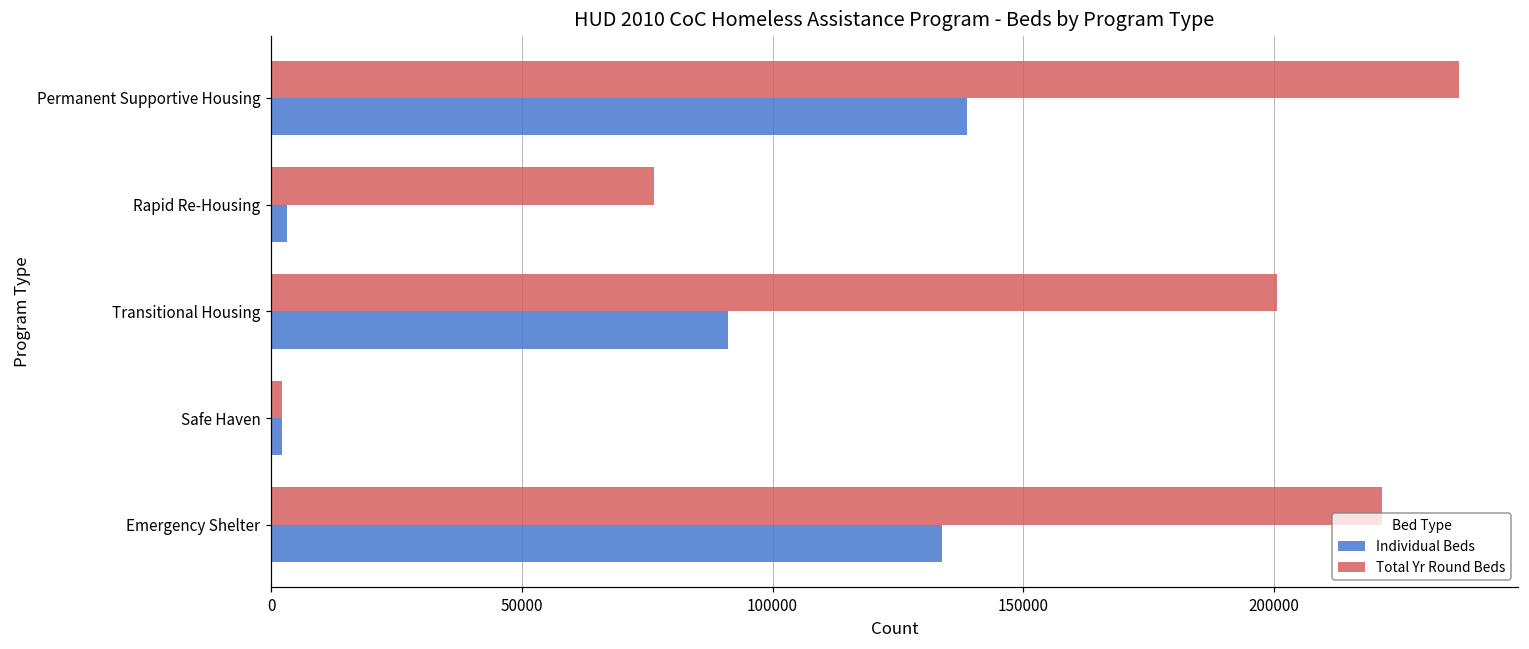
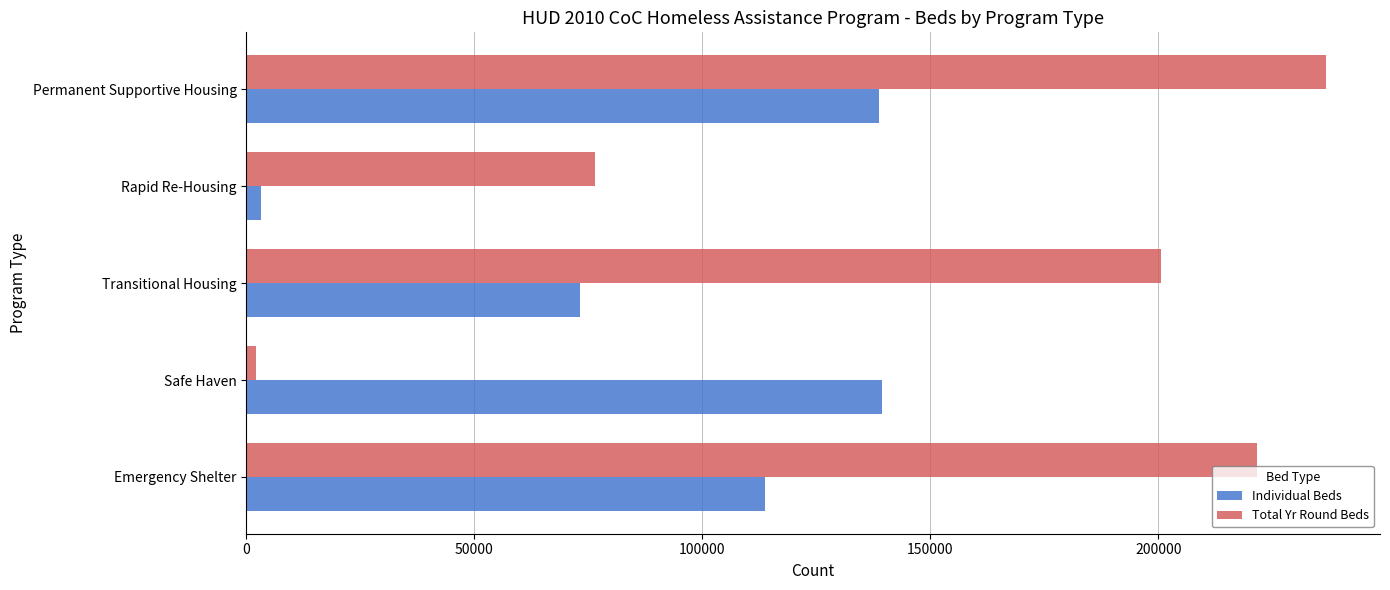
  {
    "Individual Beds": {
      "Permanent Supportive Housing": 139000,
      "Rapid Re-Housing": 3000,
-     "Transitional Housing": 91000,
-     "Safe Haven": 2000,
-     "Emergency Shelter": 134000
+     "Transitional Housing": 73000,
+     "Safe Haven": 140000,
+     "Emergency Shelter": 114000
    },
    "Total Yr Round Beds": {
      "Permanent Supportive Housing": 237000,
      "Rapid Re-Housing": 76000,
      "Transitional Housing": 201000,
      "Safe Haven": 2000,
      "Emergency Shelter": 222000
    }
  }
